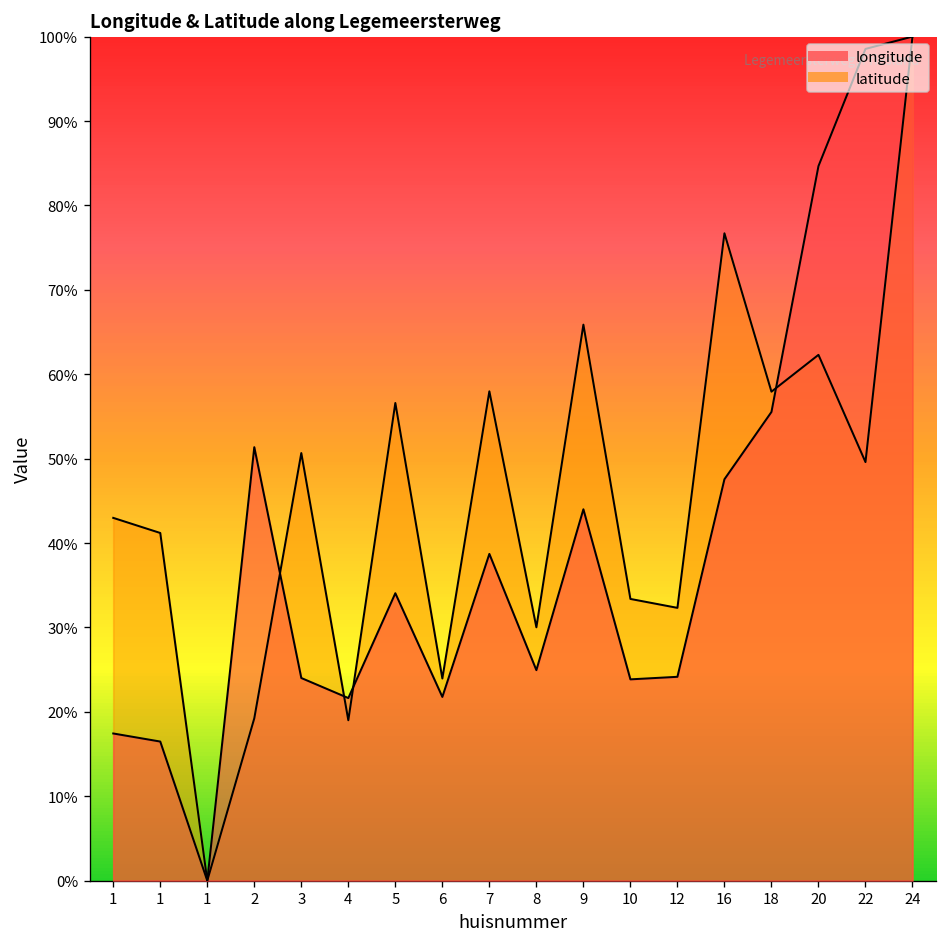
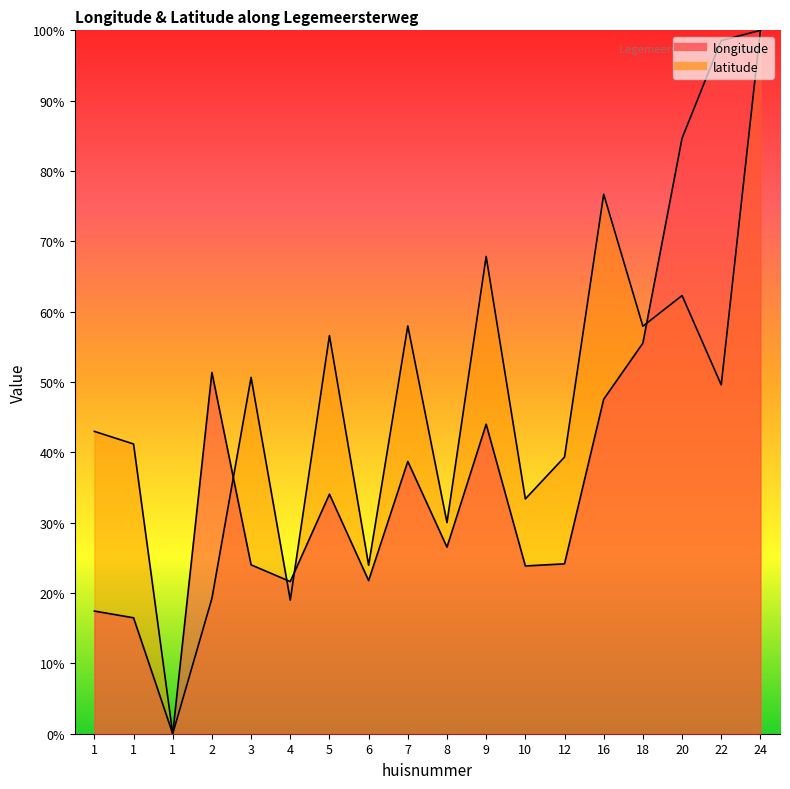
  {
    "latitude": {
      "2": "19%",
      "3": "51%",
      "4": "19%",
      "5": "57%",
      "6": "24%",
      "7": "58%",
      "8": "30%",
-     "9": "66%",
+     "9": "68%",
      "10": "33%",
-     "12": "32%",
+     "12": "39%",
      "16": "77%",
      "18": "58%",
      "20": "62%",
      "22": "50%"
    },
    "longitude": {
      "2": "51%",
      "3": "24%",
      "4": "22%",
      "5": "34%",
      "6": "22%",
      "7": "39%",
-     "8": "25%",
+     "8": "27%",
      "9": "44%",
      "10": "24%",
      "12": "24%",
      "16": "48%",
      "18": "56%",
      "20": "85%"
    }
  }
